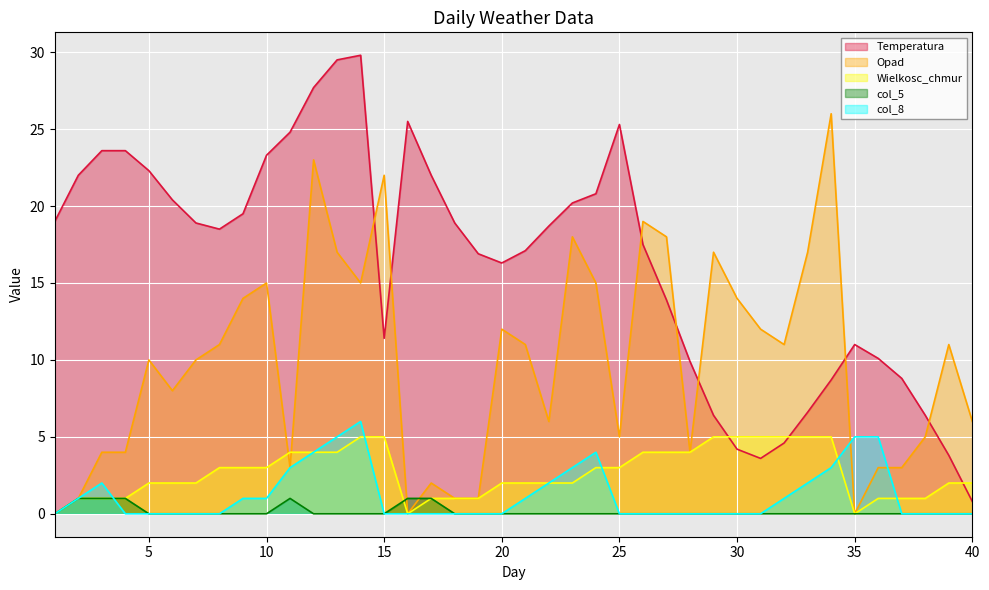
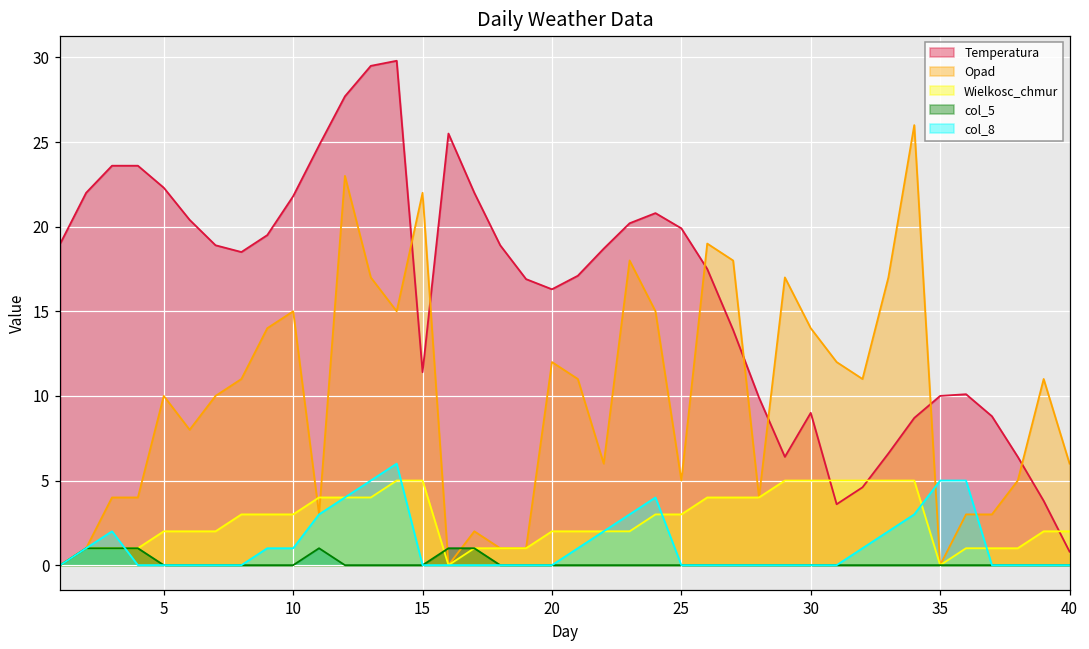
  {
    "Temperatura": {
      "5": 22.3,
-     "10": 23.3,
+     "10": 21.8,
      "15": 11.4,
      "20": 16.3,
-     "25": 25.3,
-     "30": 4.2,
-     "35": 11,
+     "25": 19.9,
+     "30": 9.0,
+     "35": 10,
      "40": 0.8
    },
    "col_5": {
      "10": 0.0
    },
    "col_8": {
      "10": 1.0,
      "35": 5.0
    }
  }
